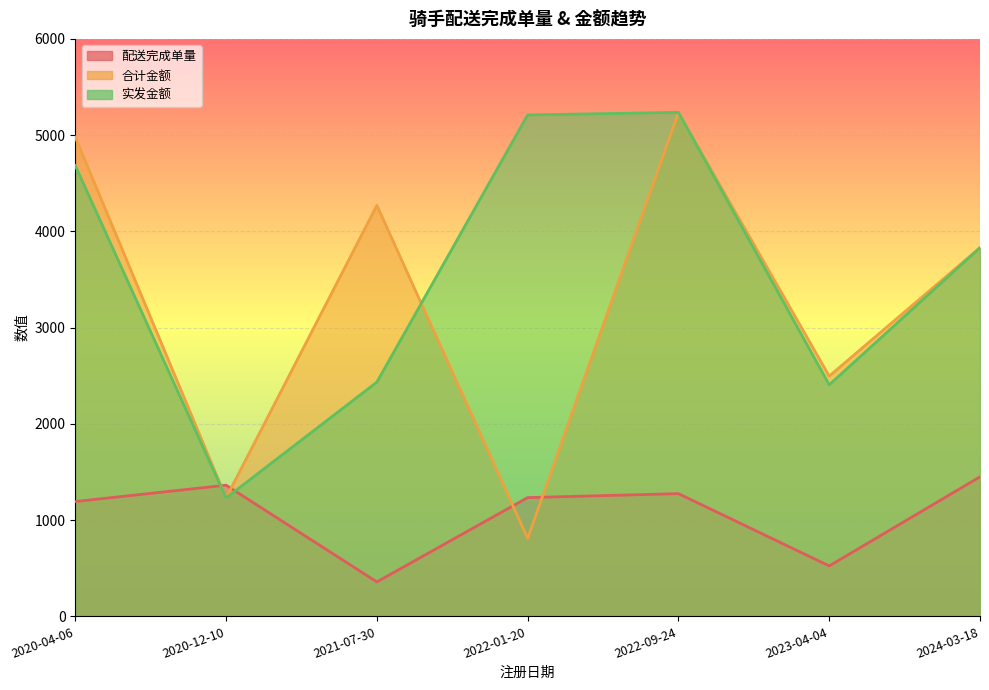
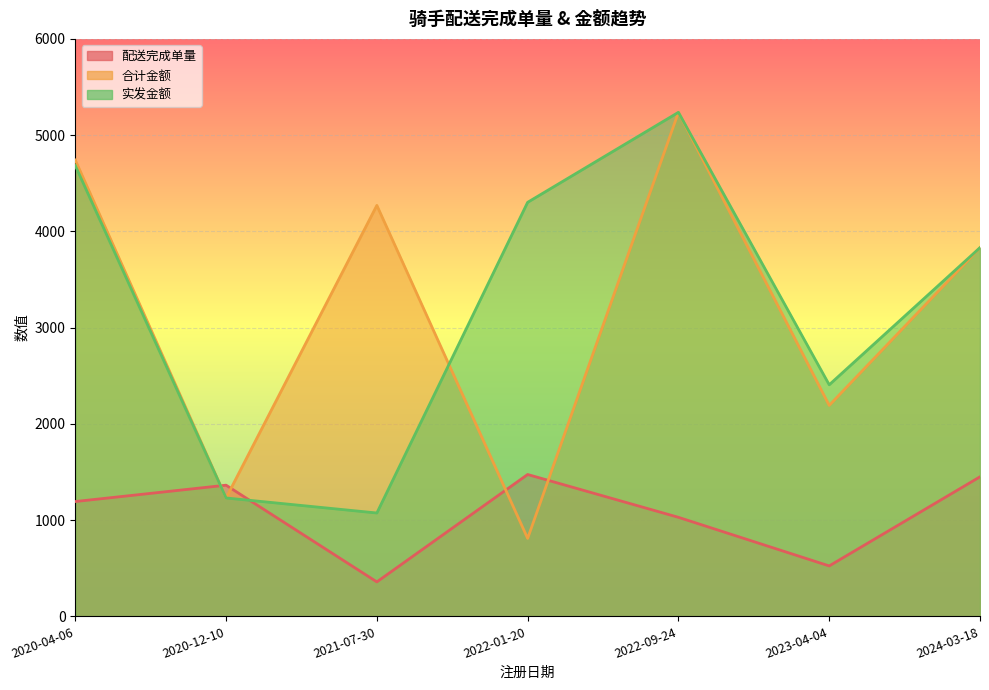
  {
    "配送完成单量": {
      "2020-04-06": 1200,
      "2020-12-10": 1400,
      "2021-07-30": 400,
-     "2022-01-20": 1200,
-     "2022-09-24": 1300,
+     "2022-01-20": 1500,
+     "2022-09-24": 1000,
      "2023-04-04": 500,
      "2024-03-18": 1500
    },
    "合计金额": {
-     "2020-04-06": 5000,
+     "2020-04-06": 4700,
      "2021-07-30": 4300,
      "2022-01-20": 800,
-     "2023-04-04": 2500
+     "2023-04-04": 2200
    },
    "实发金额": {
      "2020-04-06": 4700,
-     "2021-07-30": 2400,
-     "2022-01-20": 5200,
+     "2021-07-30": 1100,
+     "2022-01-20": 4300,
      "2023-04-04": 2400
    }
  }
